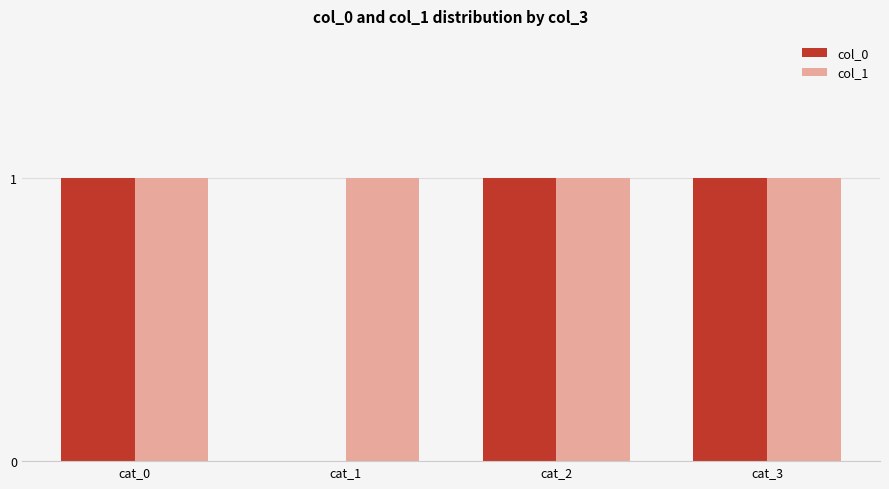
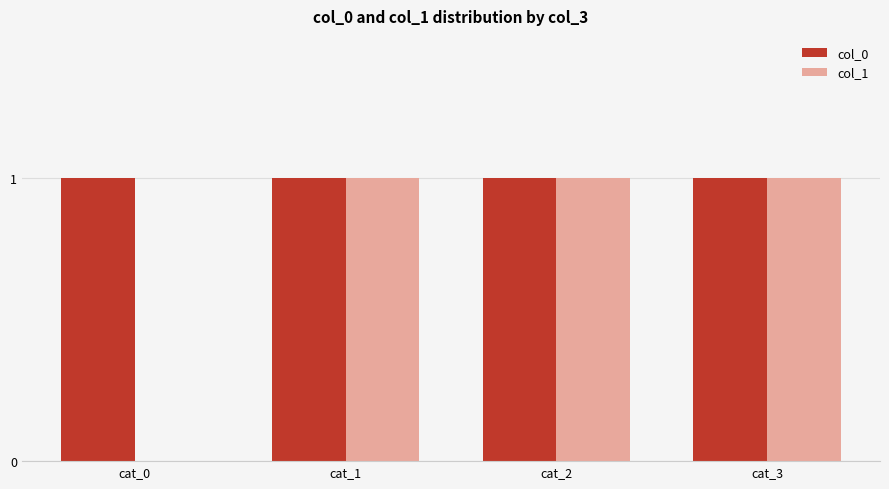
  {
    "col_0": {
      "cat_0": 1,
-     "cat_1": 0,
+     "cat_1": 1,
      "cat_2": 1,
      "cat_3": 1
    },
    "col_1": {
-     "cat_0": 1,
+     "cat_0": 0,
      "cat_1": 1,
      "cat_2": 1,
      "cat_3": 1
    }
  }
